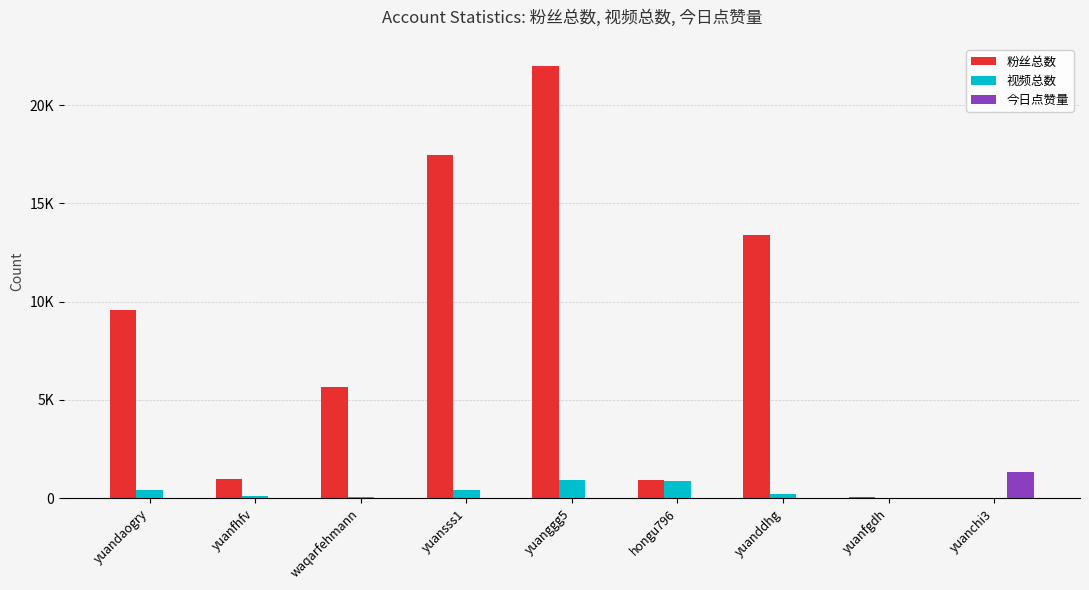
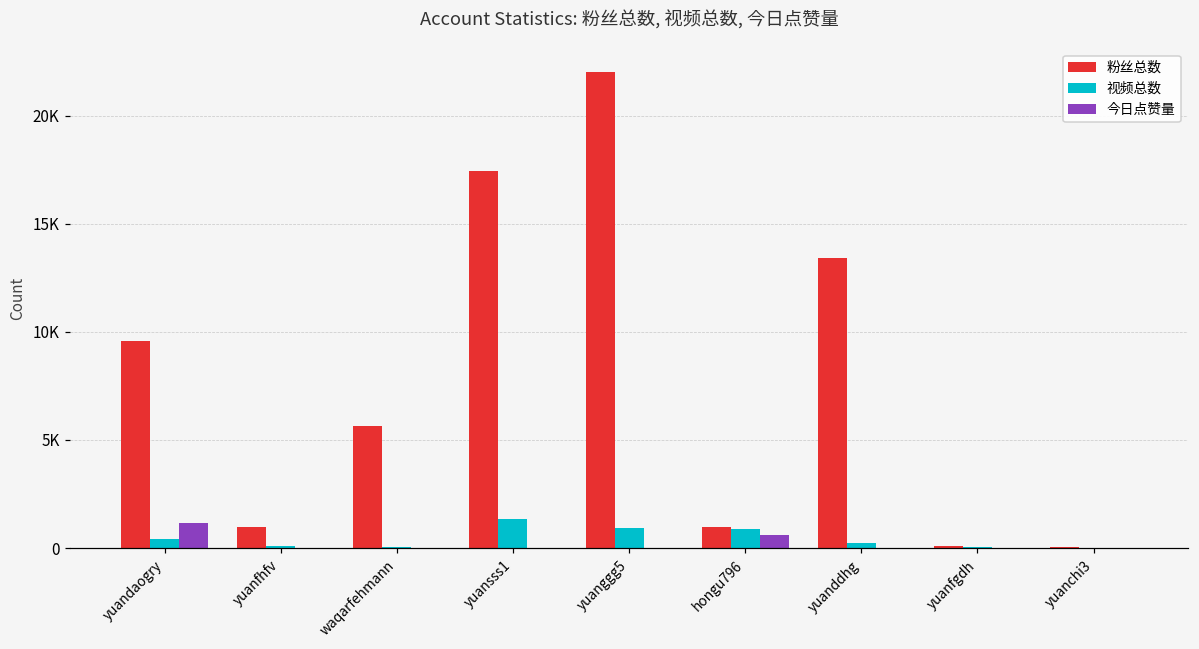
  {
    "粉丝总数": {
      "yuandaogry": 9600,
      "yuanfhfv": 1000,
      "waqarfehmann": 5700,
      "yuansss1": 17400,
      "yuanggg5": 22000,
      "hongu796": 1000,
      "yuanddhg": 13400
    },
    "视频总数": {
      "yuandaogry": 400,
-     "yuansss1": 400,
+     "yuansss1": 1400,
      "yuanggg5": 900,
      "hongu796": 900,
      "yuanddhg": 200
    },
    "今日点赞量": {
-     "yuandaogry": 0,
+     "yuandaogry": 1200,
      "yuanfhfv": 0,
      "waqarfehmann": 0,
      "yuansss1": 0,
      "yuanggg5": 0,
-     "hongu796": 0,
+     "hongu796": 600,
      "yuanddhg": 0,
      "yuanfgdh": 0,
-     "yuanchi3": 1300
+     "yuanchi3": 0
    }
  }
